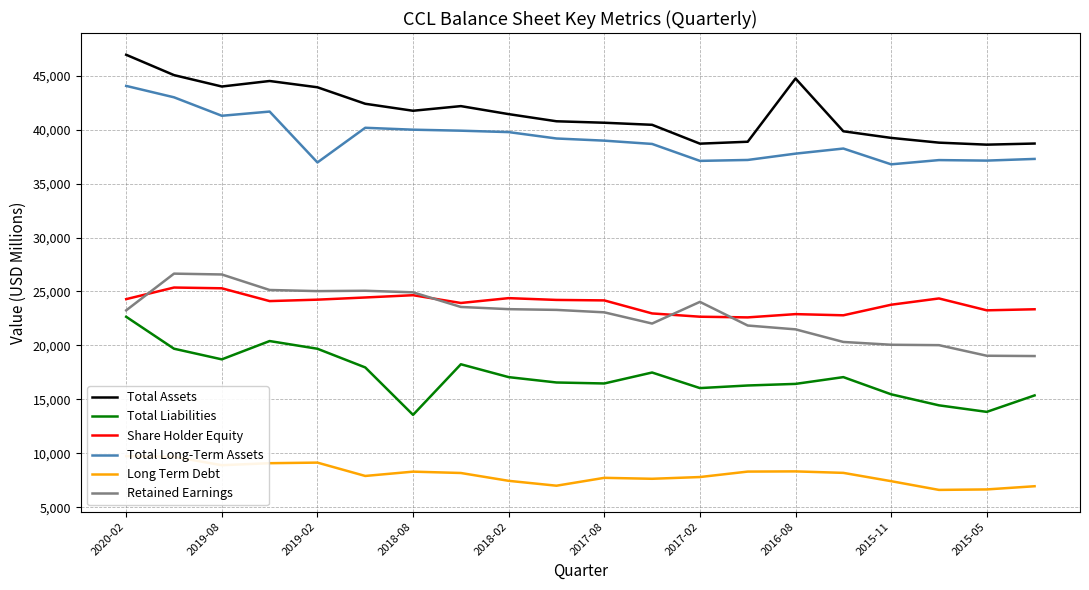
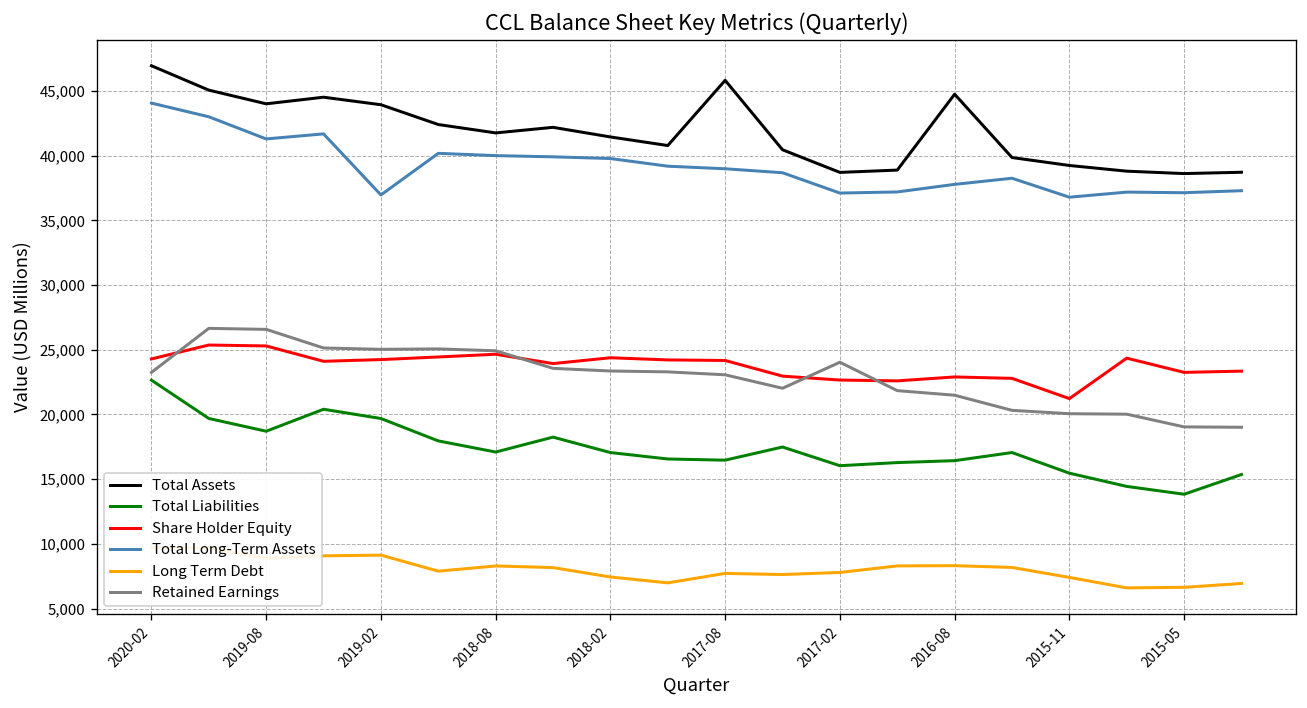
  {
    "Total Assets": {
      "2020-02": "46,900",
      "2019-08": "44,000",
      "2019-02": "43,900",
      "2018-08": "41,800",
      "2018-02": "41,400",
-     "2017-08": "40,600",
+     "2017-08": "45,800",
      "2017-02": "38,700",
      "2016-08": "44,700",
      "2015-11": "39,200",
      "2015-05": "38,600"
    },
    "Total Liabilities": {
      "2020-02": "22,700",
      "2019-08": "18,700",
      "2019-02": "19,700",
-     "2018-08": "13,600",
+     "2018-08": "17,100",
      "2018-02": "17,100",
      "2017-08": "16,500",
      "2017-02": "16,000",
      "2016-08": "16,400",
      "2015-11": "15,500",
      "2015-05": "13,800"
    },
    "Share Holder Equity": {
      "2020-02": "24,300",
      "2019-08": "25,300",
      "2019-02": "24,200",
      "2018-08": "24,700",
      "2018-02": "24,400",
      "2017-08": "24,200",
      "2017-02": "22,700",
      "2016-08": "22,900",
-     "2015-11": "23,800",
+     "2015-11": "21,200",
      "2015-05": "23,300"
    },
    "Total Long-Term Assets": {
      "2020-02": "44,100",
      "2019-08": "41,300",
      "2019-02": "37,000",
      "2018-08": "40,000",
      "2018-02": "39,800",
      "2017-08": "39,000",
      "2017-02": "37,100",
      "2016-08": "37,800",
      "2015-11": "36,800",
      "2015-05": "37,100"
    },
    "Long Term Debt": {
      "2019-02": "9,100",
      "2018-08": "8,300",
      "2018-02": "7,400",
      "2017-08": "7,700",
      "2017-02": "7,800",
      "2016-08": "8,300",
      "2015-11": "7,400",
      "2015-05": "6,600"
    },
    "Retained Earnings": {
      "2020-02": "23,300",
      "2019-08": "26,600",
      "2019-02": "25,000",
      "2018-08": "24,900",
      "2018-02": "23,400",
      "2017-08": "23,100",
      "2017-02": "24,000",
      "2016-08": "21,500",
      "2015-11": "20,100",
      "2015-05": "19,000"
    }
  }
